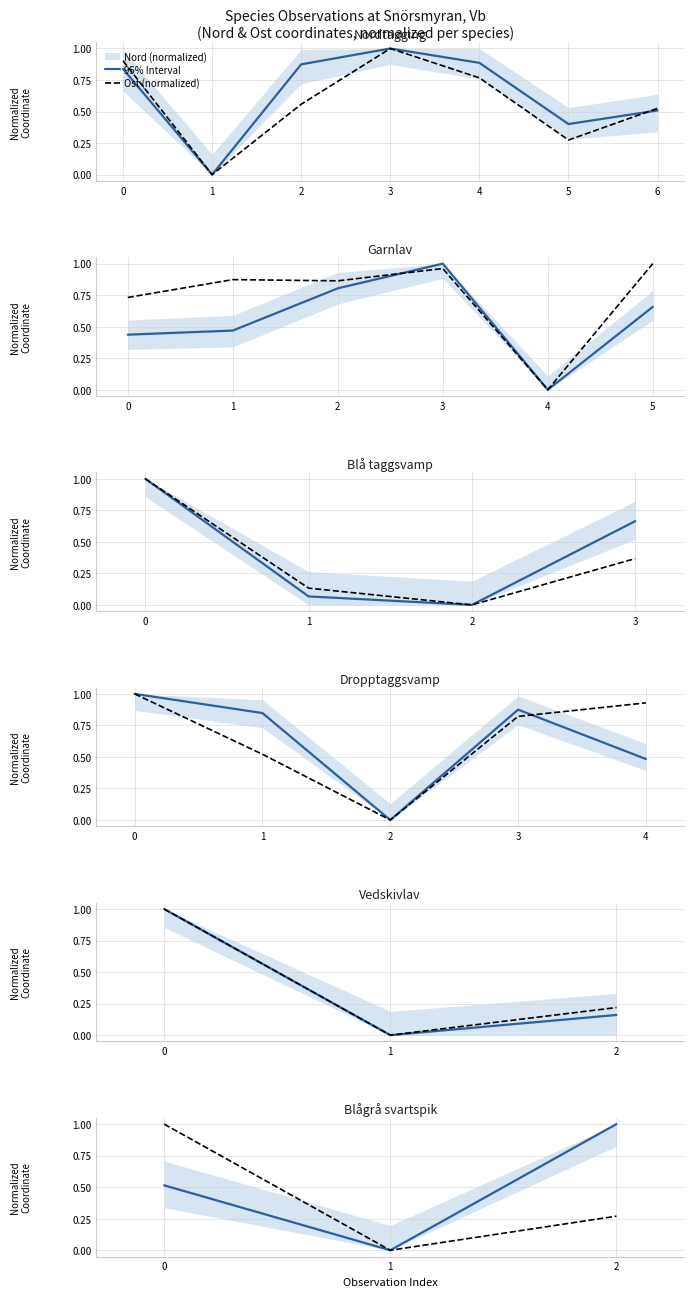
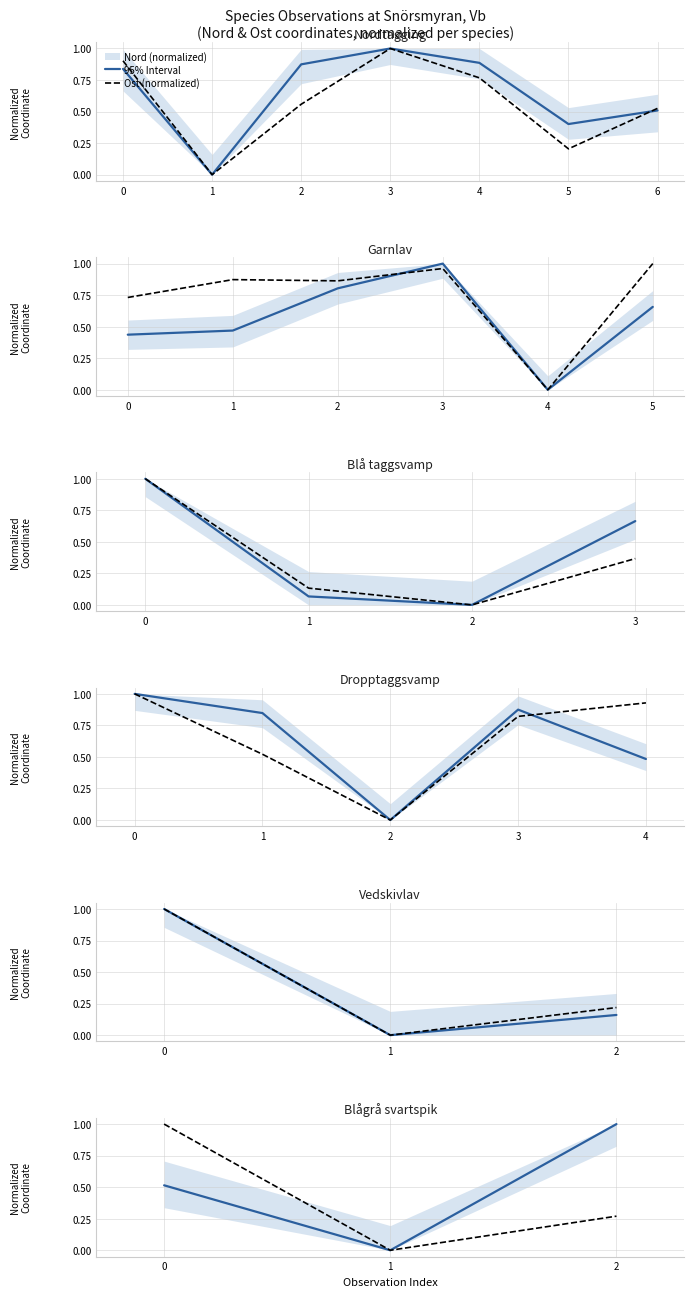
  {
    "Nordtagging": {
      "Ost (normalized)": {
        "0": 0.90,
        "2": 0.56,
        "4": 0.77,
-       "5": 0.27
+       "5": 0.20
      }
    },
    "Garnlav": {
      "Ost (normalized)": {
        "0": 0.73,
        "1": 0.87,
        "2": 0.86,
        "3": 0.96,
        "5": 1.00
      }
    },
    "Blå taggsvamp": {
      "Ost (normalized)": {
        "1": 0.13,
        "3": 0.37
      }
    },
    "Dropptaggsvamp": {
      "Ost (normalized)": {
        "1": 0.52,
        "3": 0.82,
        "4": 0.93
      }
    },
    "Vedskivlav": {
      "Ost (normalized)": {
        "2": 0.22
      }
    },
    "Blågrå svartspik": {
      "Ost (normalized)": {
        "0": 1.00,
        "2": 0.27
      }
    }
  }
